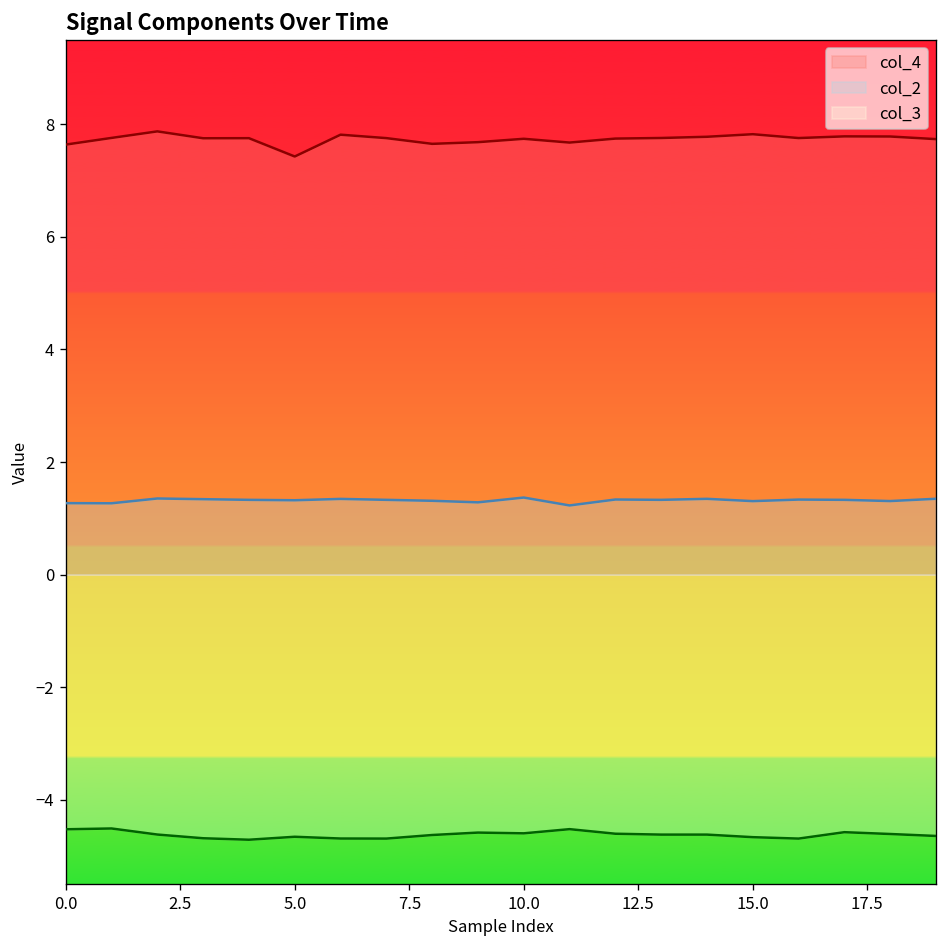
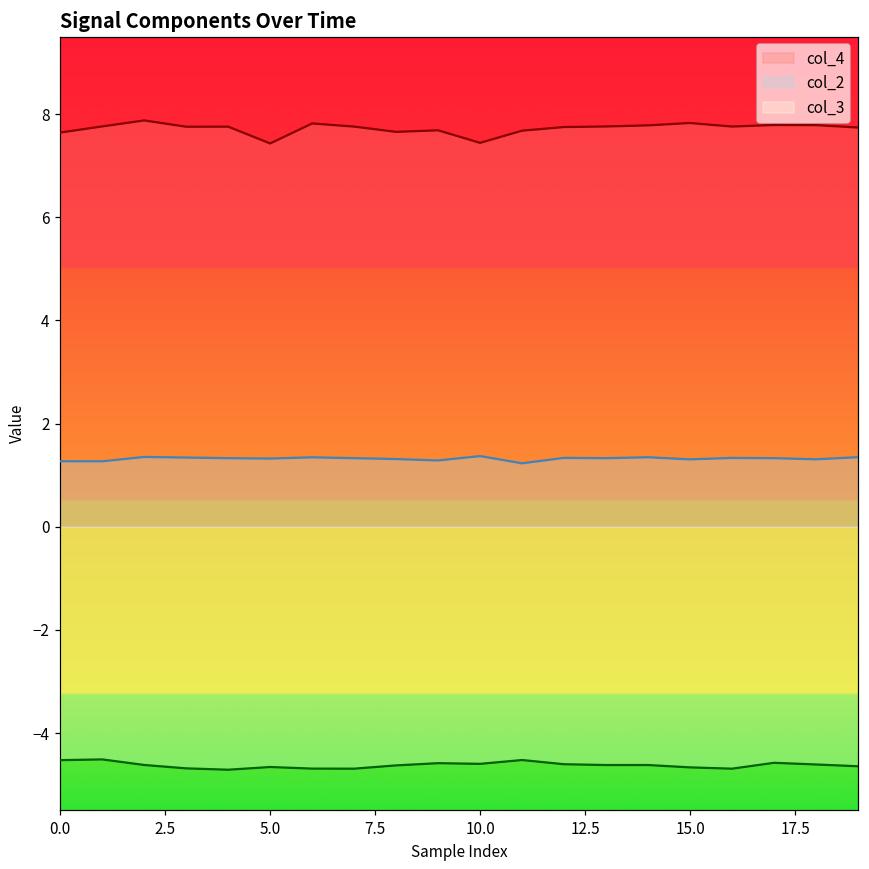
  {
    "col_4": {
      "0.0": 7.6,
      "5.0": 7.4,
-     "10.0": 7.7,
+     "10.0": 7.4,
      "15.0": 7.8
    }
  }
